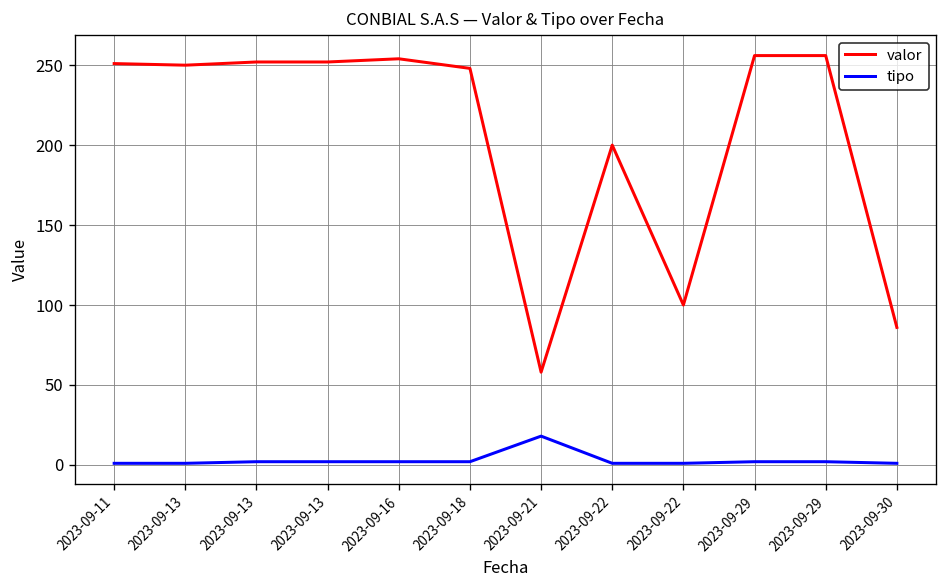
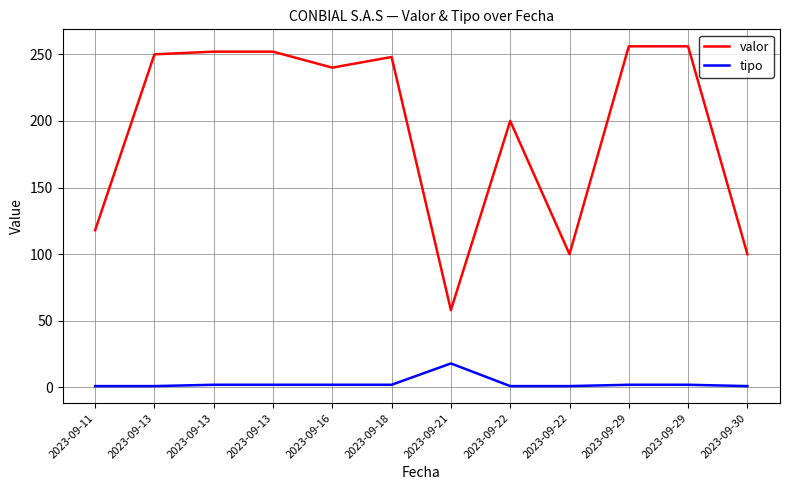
  {
    "valor": {
-     "2023-09-11": 251,
-     "2023-09-16": 254,
+     "2023-09-11": 118,
+     "2023-09-16": 240,
      "2023-09-18": 248,
      "2023-09-21": 58,
-     "2023-09-30": 86
+     "2023-09-30": 100
    },
    "tipo": {
      "2023-09-11": 1,
      "2023-09-16": 2,
      "2023-09-18": 2,
      "2023-09-21": 18,
      "2023-09-30": 1
    }
  }
